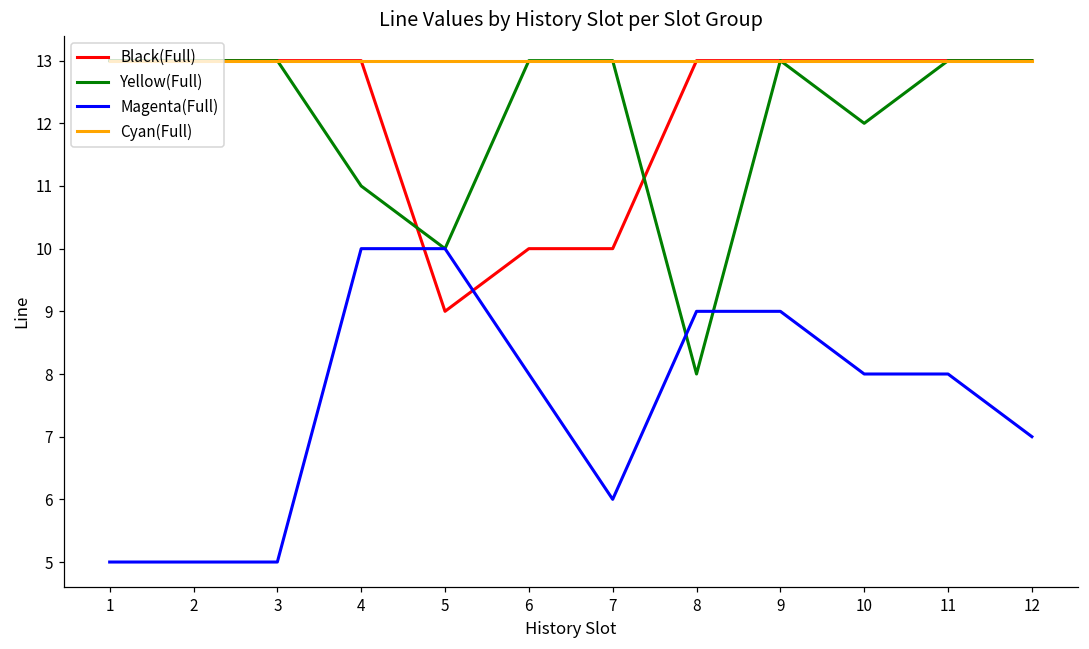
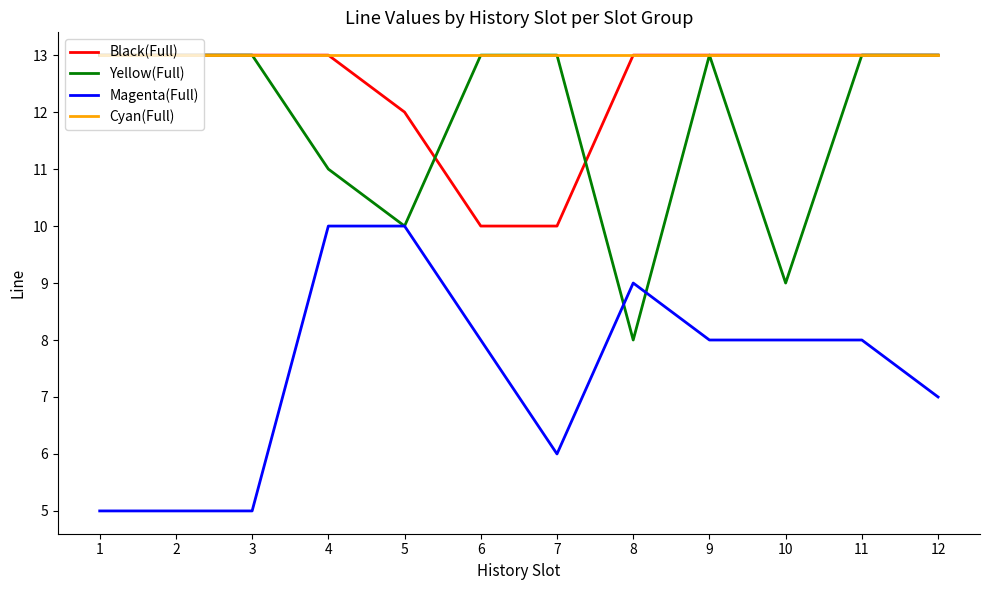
  {
    "Black(Full)": {
-     "5": 9,
+     "5": 12,
      "6": 10,
      "7": 10
    },
    "Yellow(Full)": {
      "4": 11,
      "8": 8,
-     "10": 12
+     "10": 9
    },
    "Magenta(Full)": {
      "1": 5,
      "2": 5,
      "3": 5,
      "4": 10,
      "6": 8,
      "7": 6,
      "8": 9,
-     "9": 9,
+     "9": 8,
      "10": 8,
      "11": 8,
      "12": 7
    },
    "Cyan(Full)": {
      "5": 13
    }
  }
